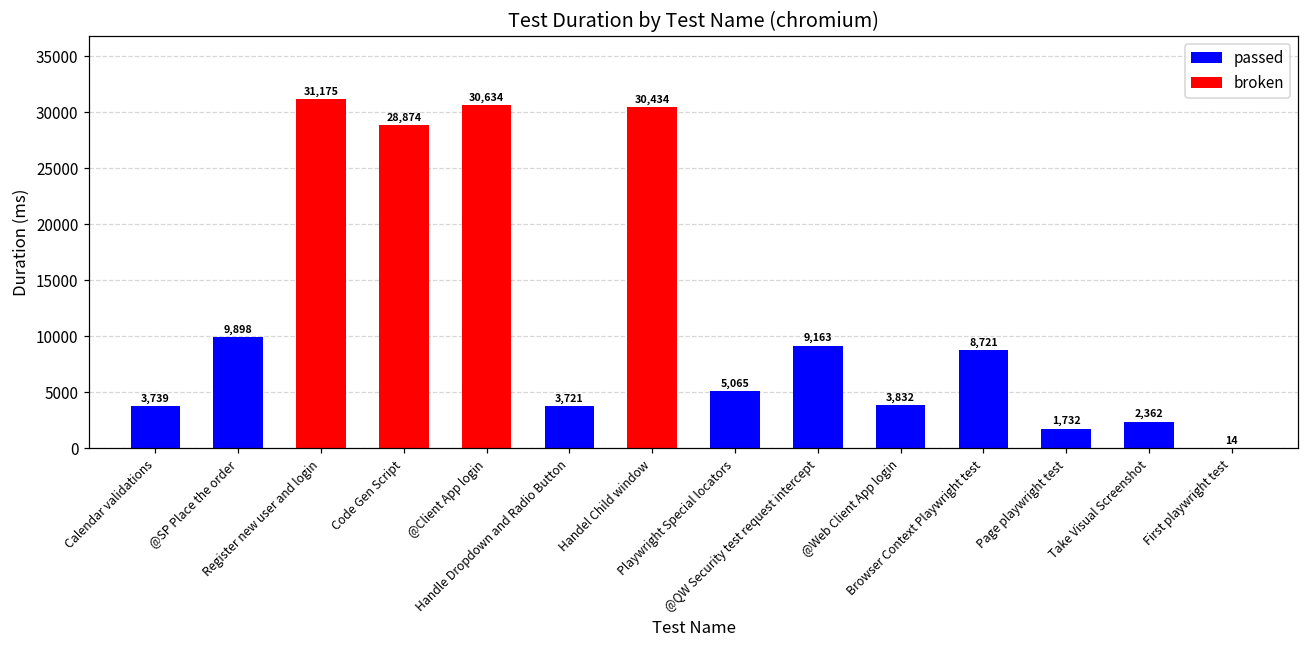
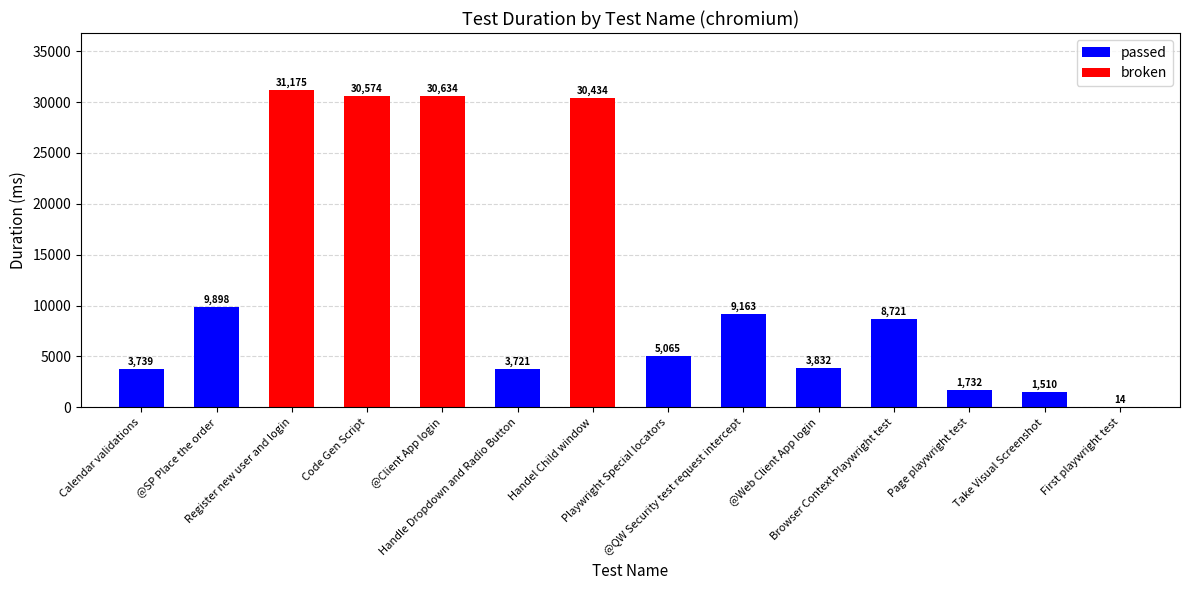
  {
    "Calendar validations": "3,739",
    "@SP Place the order": "9,898",
    "Register new user and login": "31,175",
-   "Code Gen Script": "28,874",
+   "Code Gen Script": "30,574",
    "@Client App login": "30,634",
    "Handle Dropdown and Radio Button": "3,721",
    "Handel Child window": "30,434",
    "Playwright Special locators": "5,065",
    "@QW Security test request intercept": "9,163",
    "@Web Client App login": "3,832",
    "Browser Context Playwright test": "8,721",
    "Page playwright test": "1,732",
-   "Take Visual Screenshot": "2,362",
+   "Take Visual Screenshot": "1,510",
    "First playwright test": "14"
  }
